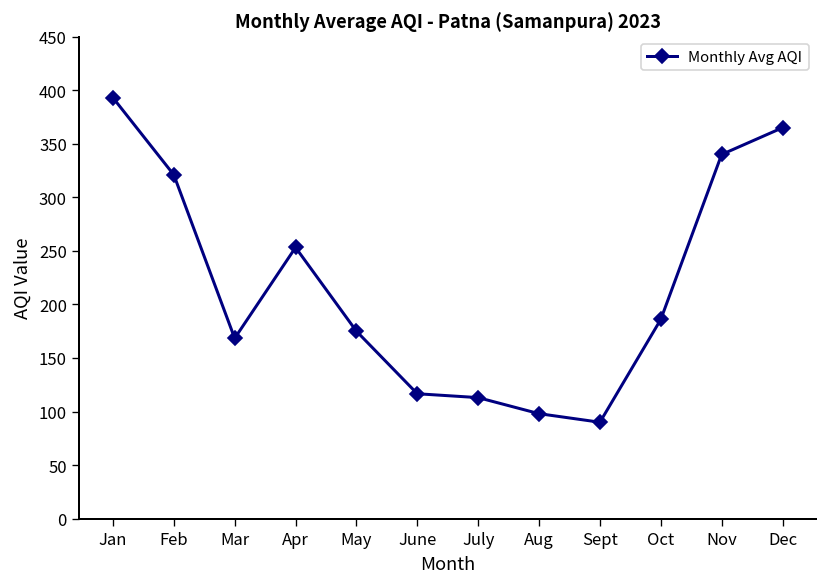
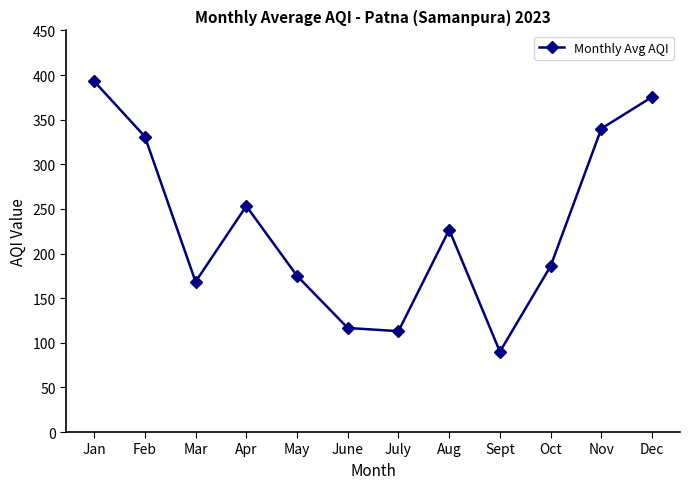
  {
    "Jan": 390,
-   "Feb": 320,
+   "Feb": 330,
    "Mar": 170,
    "Apr": 250,
    "May": 180,
    "June": 120,
    "July": 110,
-   "Aug": 100,
+   "Aug": 230,
    "Sept": 90,
    "Oct": 190,
    "Nov": 340,
-   "Dec": 370
+   "Dec": 380
  }
